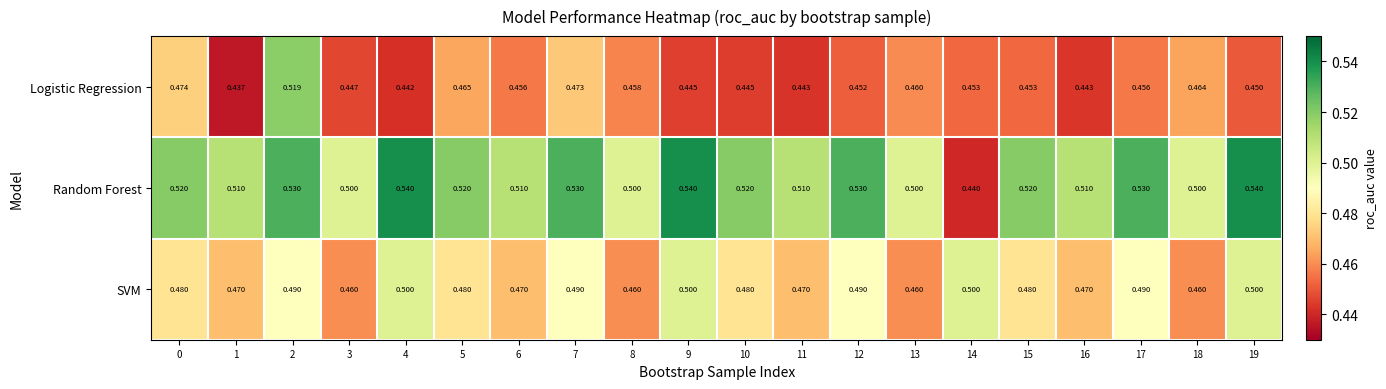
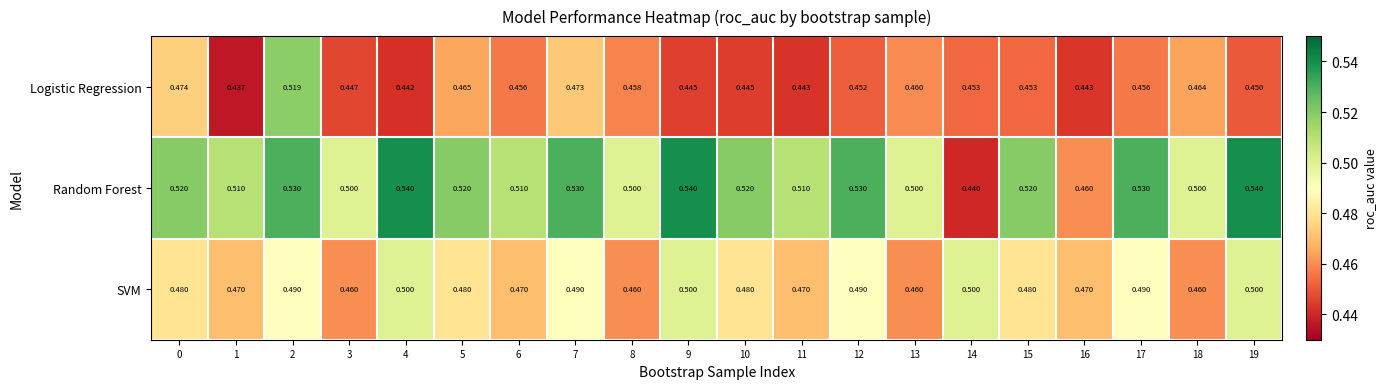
  {
    "Logistic Regression": {
      "0": 0.474,
      "1": 0.437,
      "2": 0.519,
      "3": 0.447,
      "4": 0.442,
      "5": 0.465,
      "6": 0.456,
      "7": 0.473,
      "8": 0.458,
      "9": 0.445,
      "10": 0.445,
      "11": 0.443,
      "12": 0.452,
      "13": 0.460,
      "14": 0.453,
      "15": 0.453,
      "16": 0.443,
      "17": 0.456,
      "18": 0.464,
      "19": 0.450
    },
    "Random Forest": {
      "0": 0.520,
      "1": 0.510,
      "2": 0.530,
      "3": 0.500,
      "4": 0.540,
      "5": 0.520,
      "6": 0.510,
      "7": 0.530,
      "8": 0.500,
      "9": 0.540,
      "10": 0.520,
      "11": 0.510,
      "12": 0.530,
      "13": 0.500,
      "14": 0.440,
      "15": 0.520,
-     "16": 0.510,
+     "16": 0.460,
      "17": 0.530,
      "18": 0.500,
      "19": 0.540
    },
    "SVM": {
      "0": 0.480,
      "1": 0.470,
      "2": 0.490,
      "3": 0.460,
      "4": 0.500,
      "5": 0.480,
      "6": 0.470,
      "7": 0.490,
      "8": 0.460,
      "9": 0.500,
      "10": 0.480,
      "11": 0.470,
      "12": 0.490,
      "13": 0.460,
      "14": 0.500,
      "15": 0.480,
      "16": 0.470,
      "17": 0.490,
      "18": 0.460,
      "19": 0.500
    }
  }
